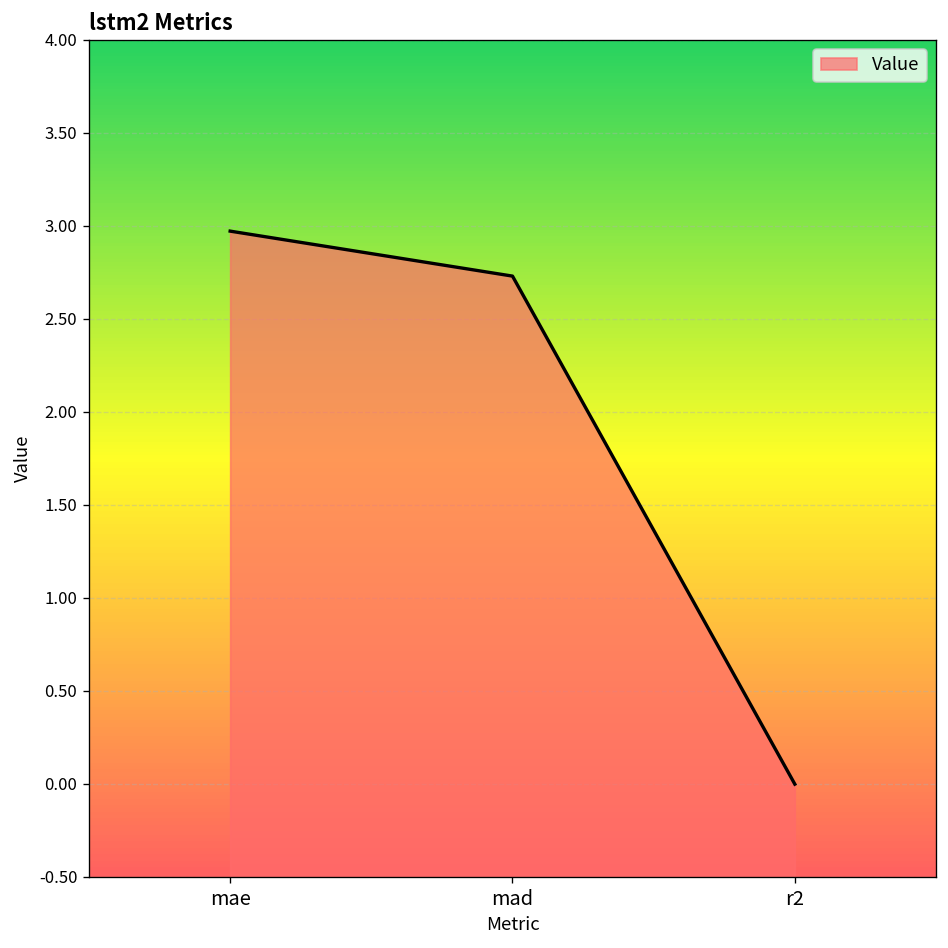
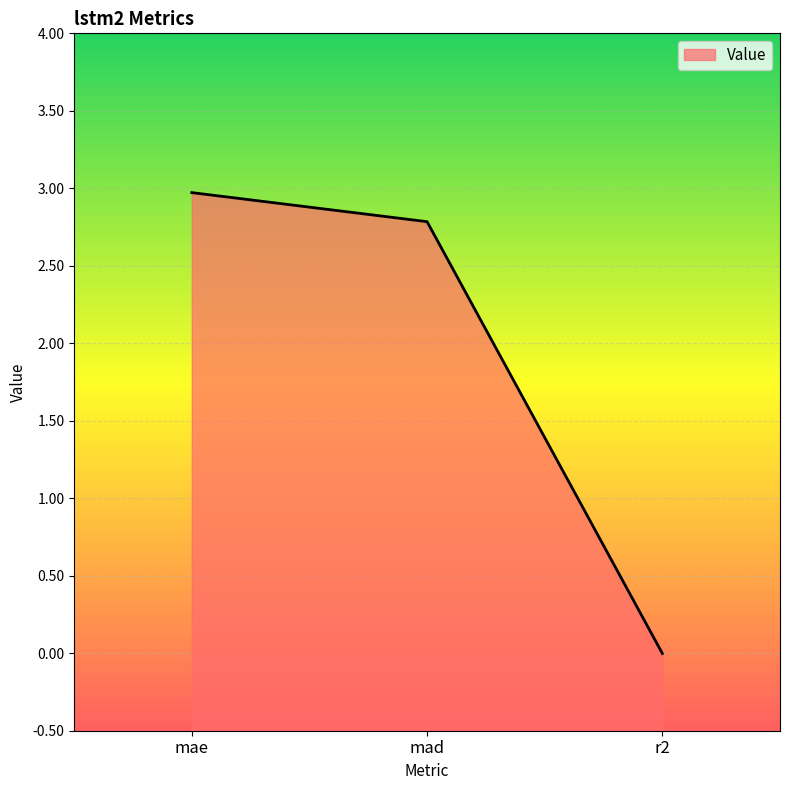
  {
    "mae": 2.97,
-   "mad": 2.73,
+   "mad": 2.78,
    "r2": 0.00
  }
